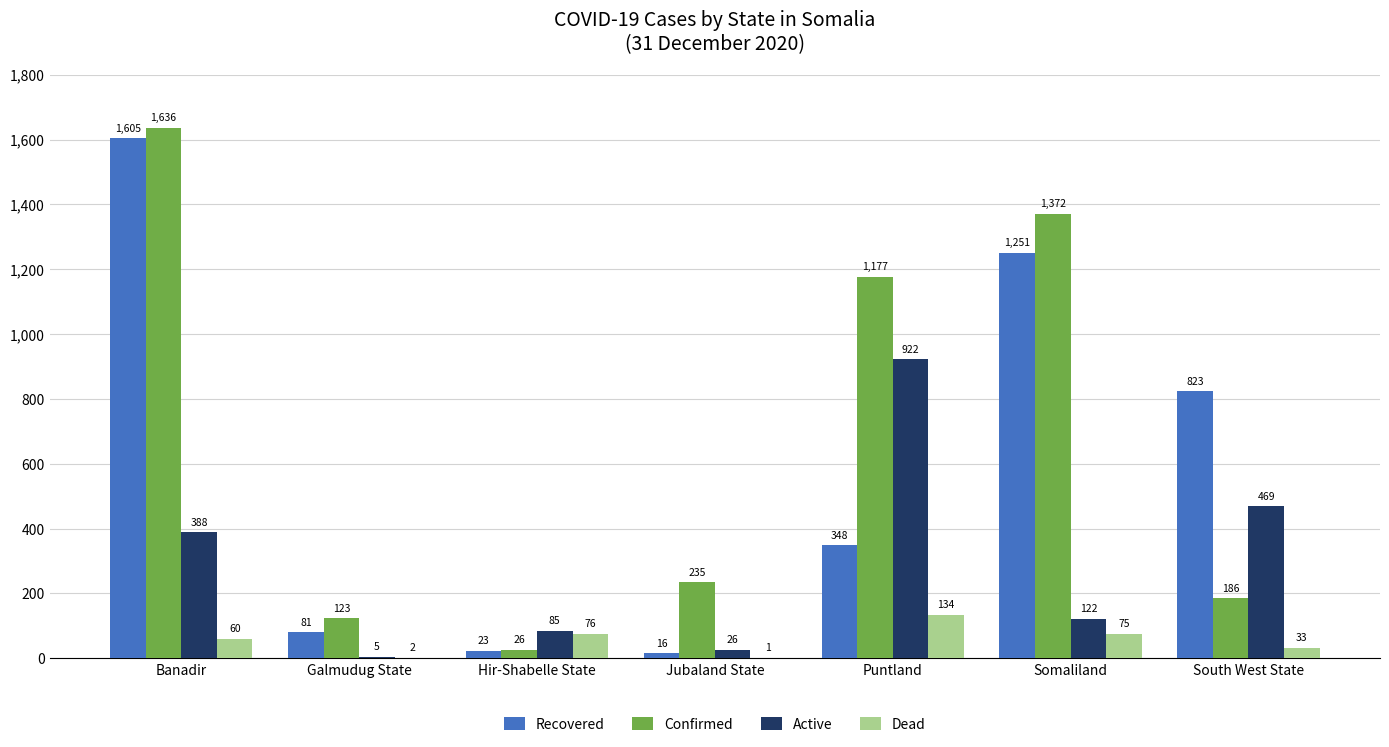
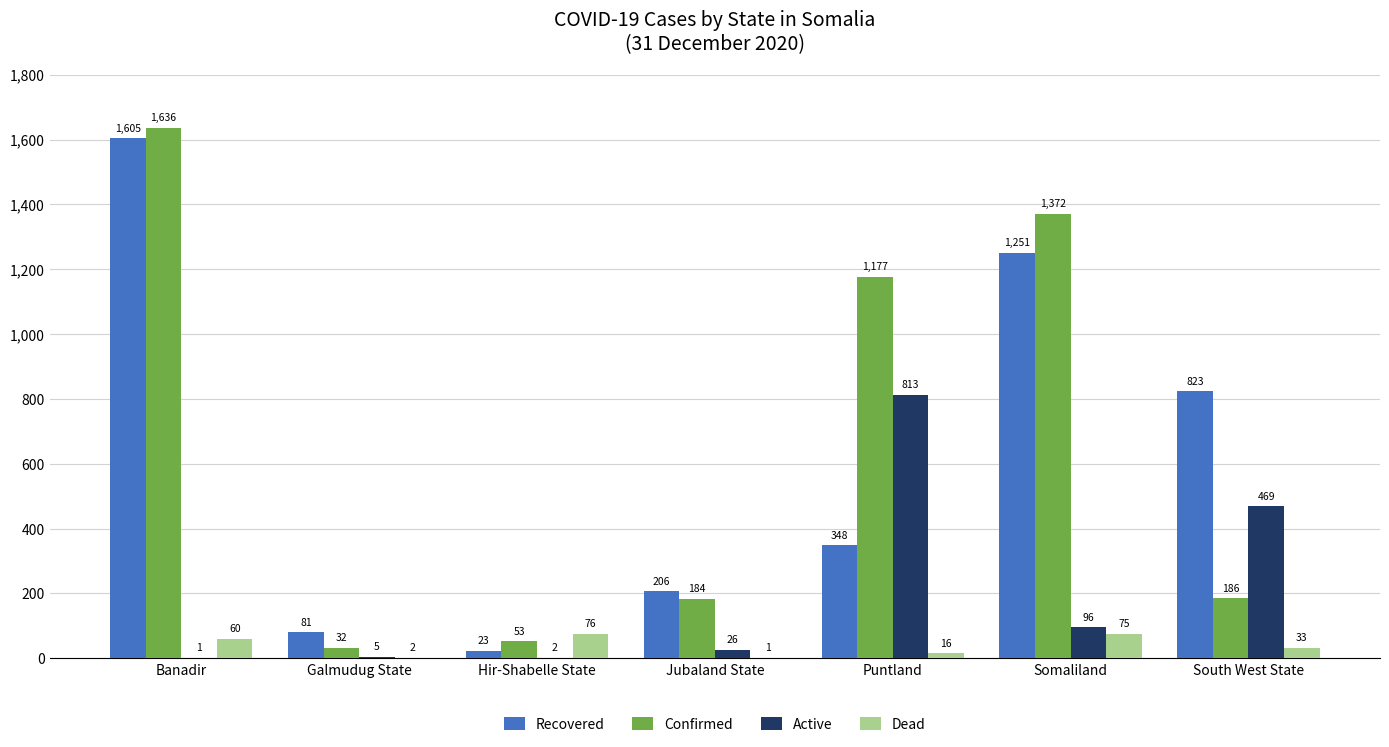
  {
    "Recovered": {
      "Banadir": "1,605",
      "Galmudug State": "81",
      "Hir-Shabelle State": "23",
-     "Jubaland State": "16",
+     "Jubaland State": "206",
      "Puntland": "348",
      "Somaliland": "1,251",
      "South West State": "823"
    },
    "Confirmed": {
      "Banadir": "1,636",
-     "Galmudug State": "123",
-     "Hir-Shabelle State": "26",
-     "Jubaland State": "235",
+     "Galmudug State": "32",
+     "Hir-Shabelle State": "53",
+     "Jubaland State": "184",
      "Puntland": "1,177",
      "Somaliland": "1,372",
      "South West State": "186"
    },
    "Active": {
-     "Banadir": "388",
+     "Banadir": "1",
      "Galmudug State": "5",
-     "Hir-Shabelle State": "85",
+     "Hir-Shabelle State": "2",
      "Jubaland State": "26",
-     "Puntland": "922",
-     "Somaliland": "122",
+     "Puntland": "813",
+     "Somaliland": "96",
      "South West State": "469"
    },
    "Dead": {
      "Banadir": "60",
      "Galmudug State": "2",
      "Hir-Shabelle State": "76",
      "Jubaland State": "1",
-     "Puntland": "134",
+     "Puntland": "16",
      "Somaliland": "75",
      "South West State": "33"
    }
  }
